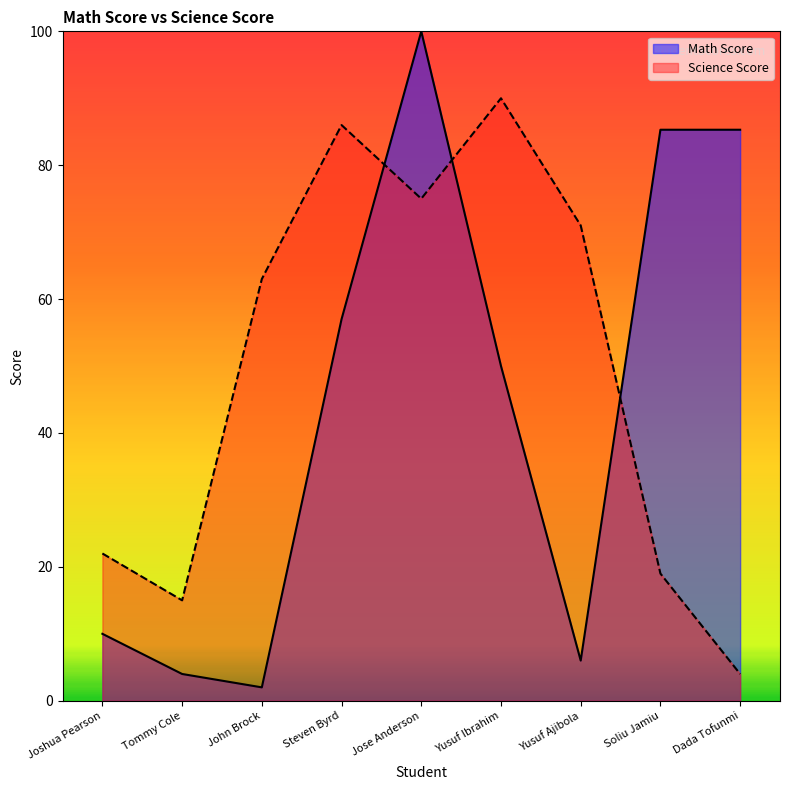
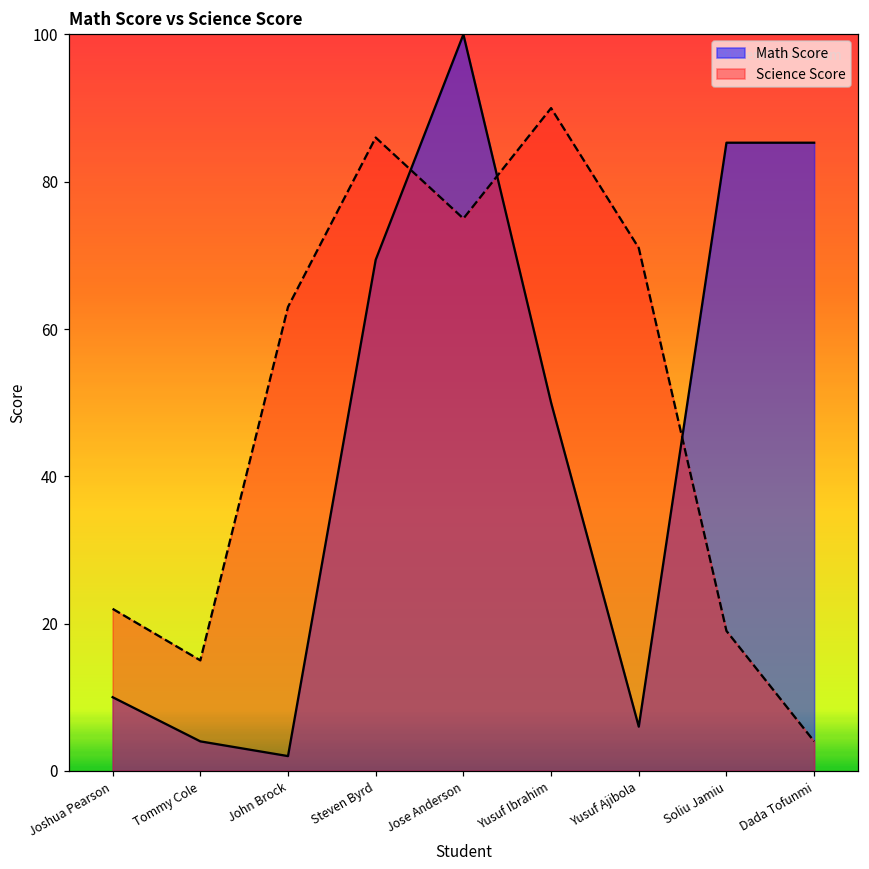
  {
    "Math Score": {
      "Joshua Pearson": 10,
      "Tommy Cole": 4,
      "John Brock": 2,
-     "Steven Byrd": 57,
+     "Steven Byrd": 69,
      "Jose Anderson": 100,
      "Yusuf Ibrahim": 50,
      "Yusuf Ajibola": 6,
      "Soliu Jamiu": 85,
      "Dada Tofunmi": 85
    },
    "Science Score": {
      "Joshua Pearson": 22,
      "Tommy Cole": 15,
      "John Brock": 63,
      "Steven Byrd": 86,
      "Jose Anderson": 75,
      "Yusuf Ibrahim": 90,
      "Yusuf Ajibola": 71,
      "Soliu Jamiu": 19,
      "Dada Tofunmi": 4
    }
  }
